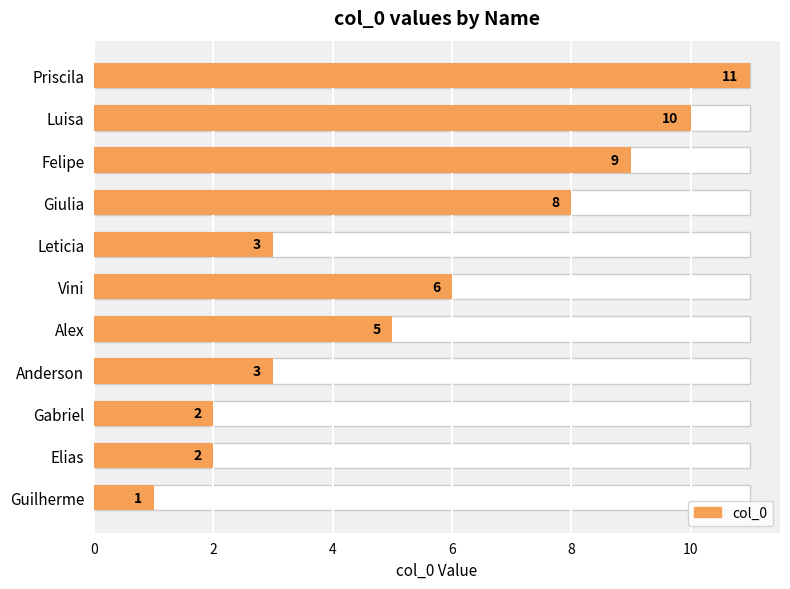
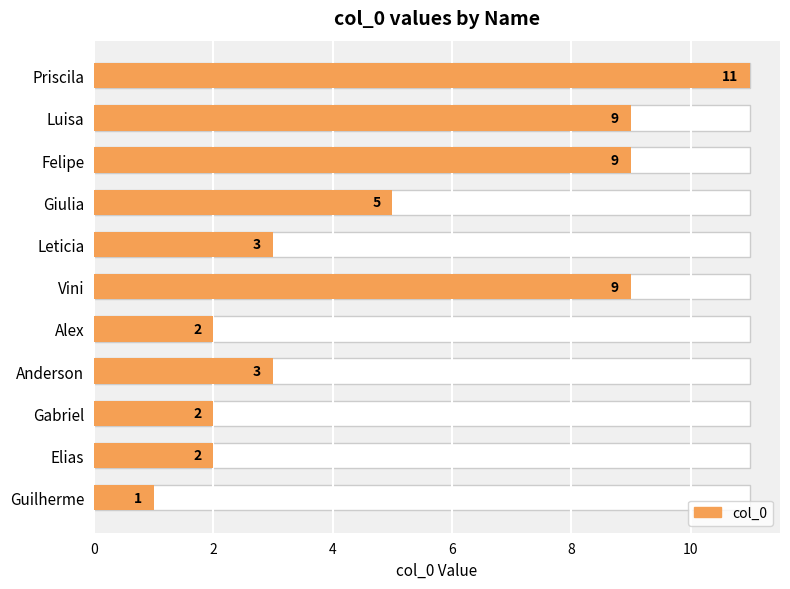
  {
    "col_0": {
      "Priscila": 11,
-     "Luisa": 10,
-     "Giulia": 8,
-     "Vini": 6,
-     "Alex": 5
+     "Luisa": 9,
+     "Giulia": 5,
+     "Vini": 9,
+     "Alex": 2
    }
  }
